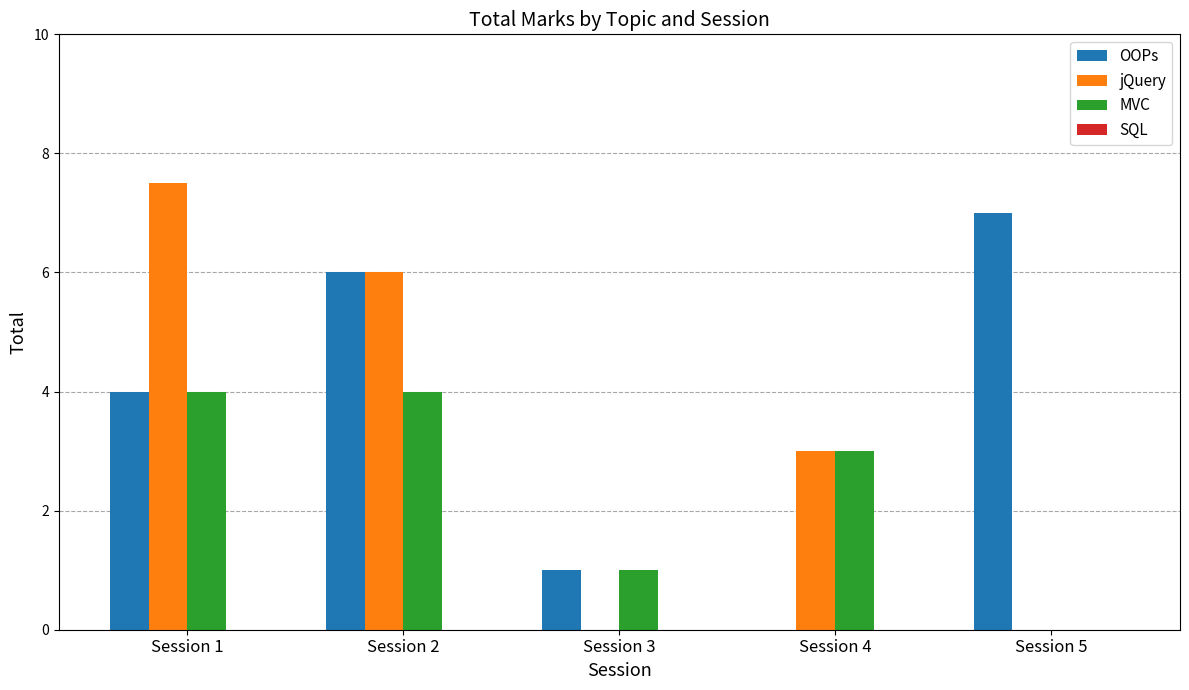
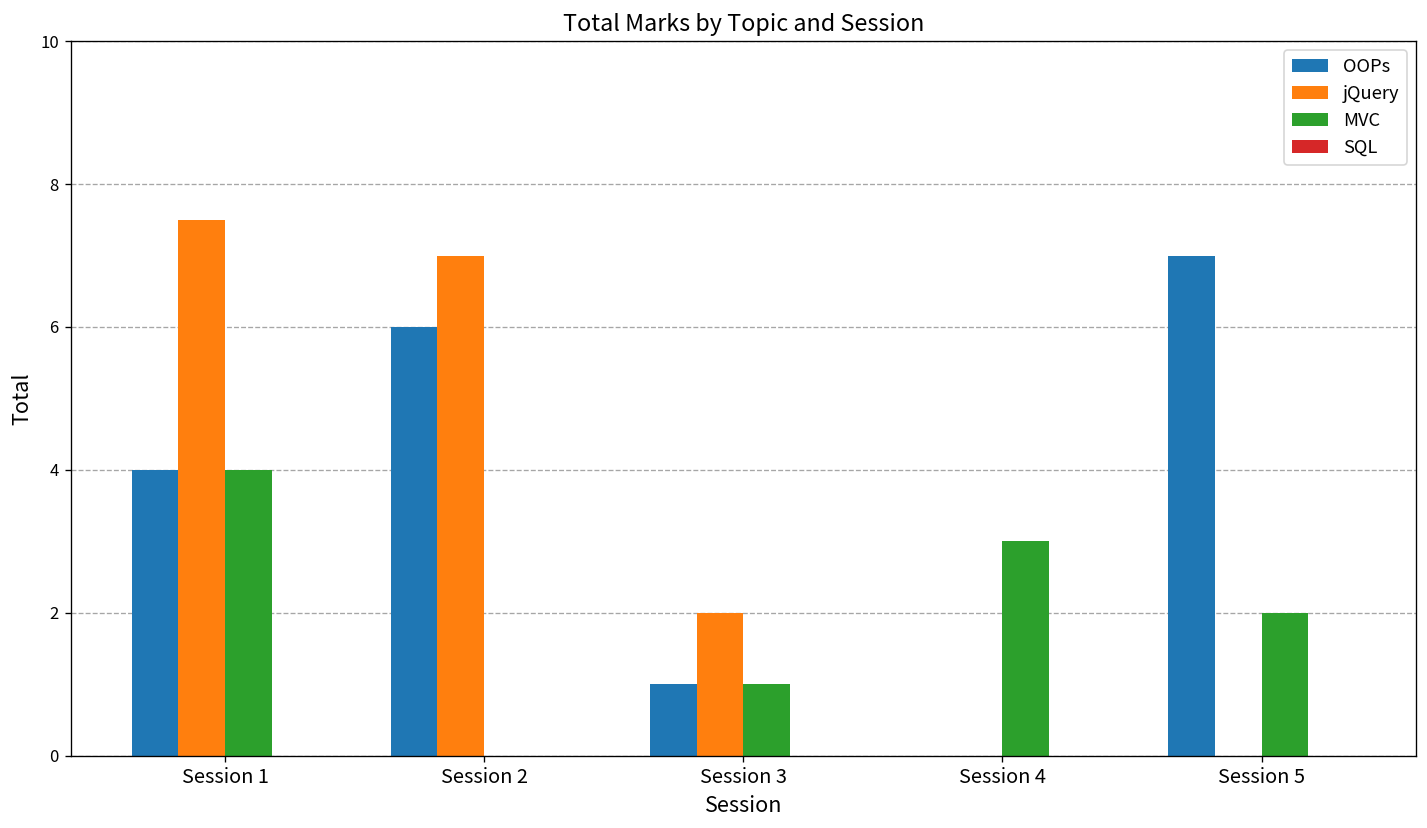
  {
    "OOPs": {
      "Session 1": 4,
      "Session 2": 6,
      "Session 3": 1,
      "Session 4": 0,
      "Session 5": 7
    },
    "jQuery": {
      "Session 1": 7.5,
-     "Session 2": 6,
-     "Session 3": 0,
-     "Session 4": 3,
+     "Session 2": 7,
+     "Session 3": 2,
+     "Session 4": 0,
      "Session 5": 0
    },
    "MVC": {
      "Session 1": 4,
-     "Session 2": 4,
+     "Session 2": 0,
      "Session 3": 1,
      "Session 4": 3,
-     "Session 5": 0
+     "Session 5": 2
    },
    "SQL": {
      "Session 1": 0,
      "Session 2": 0,
      "Session 3": 0,
      "Session 4": 0,
      "Session 5": 0
    }
  }
